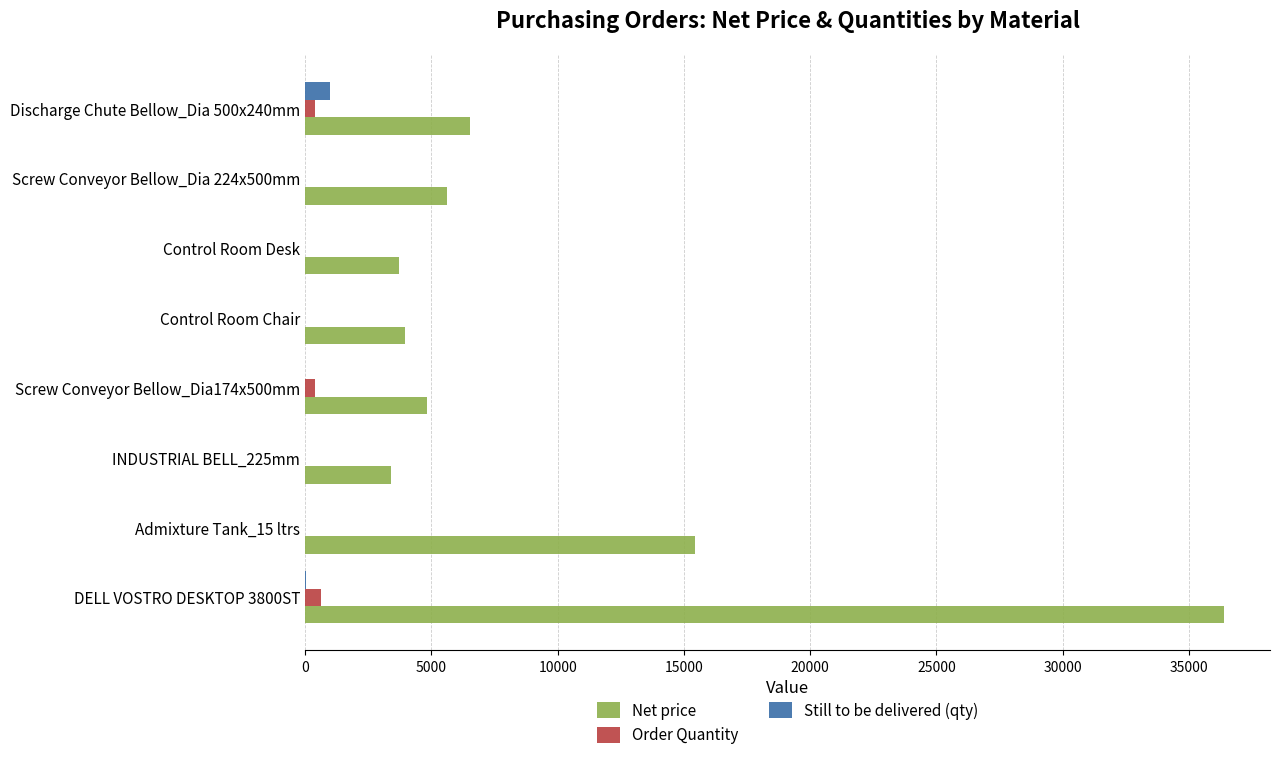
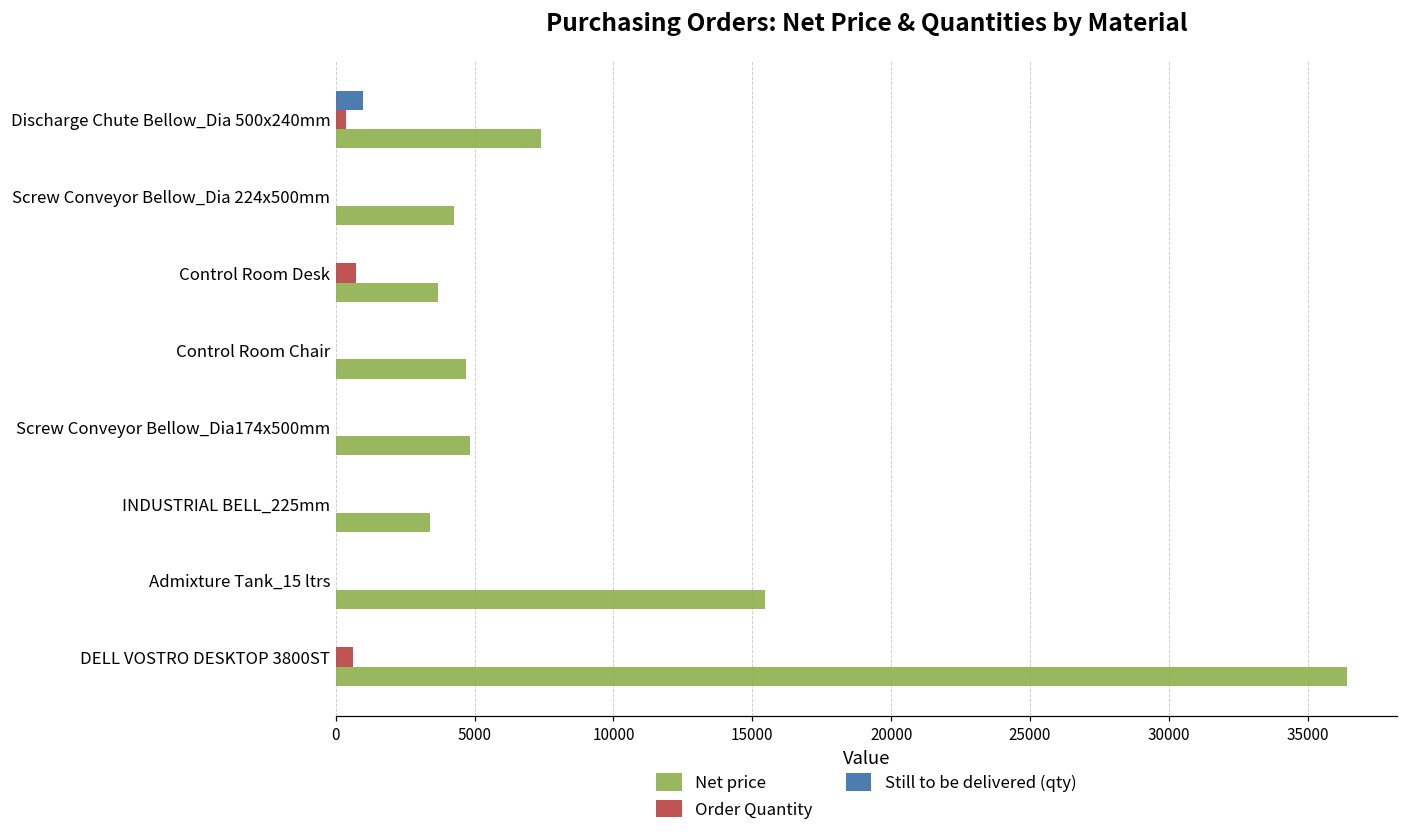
  {
    "Net price": {
-     "Discharge Chute Bellow_Dia 500x240mm": 6500,
-     "Screw Conveyor Bellow_Dia 224x500mm": 5600,
+     "Discharge Chute Bellow_Dia 500x240mm": 7400,
+     "Screw Conveyor Bellow_Dia 224x500mm": 4300,
      "Control Room Desk": 3700,
-     "Control Room Chair": 3900,
+     "Control Room Chair": 4700,
      "Screw Conveyor Bellow_Dia174x500mm": 4800,
      "INDUSTRIAL BELL_225mm": 3400,
      "Admixture Tank_15 ltrs": 15500,
      "DELL VOSTRO DESKTOP 3800ST": 36400
    },
    "Order Quantity": {
      "Discharge Chute Bellow_Dia 500x240mm": 400,
-     "Control Room Desk": 0,
-     "Screw Conveyor Bellow_Dia174x500mm": 400,
+     "Control Room Desk": 700,
+     "Screw Conveyor Bellow_Dia174x500mm": 0,
      "DELL VOSTRO DESKTOP 3800ST": 600
    },
    "Still to be delivered (qty)": {
      "Discharge Chute Bellow_Dia 500x240mm": 1000,
      "Screw Conveyor Bellow_Dia 224x500mm": 0,
      "Control Room Desk": 0,
      "Control Room Chair": 0,
      "INDUSTRIAL BELL_225mm": 0,
      "Admixture Tank_15 ltrs": 0
    }
  }
